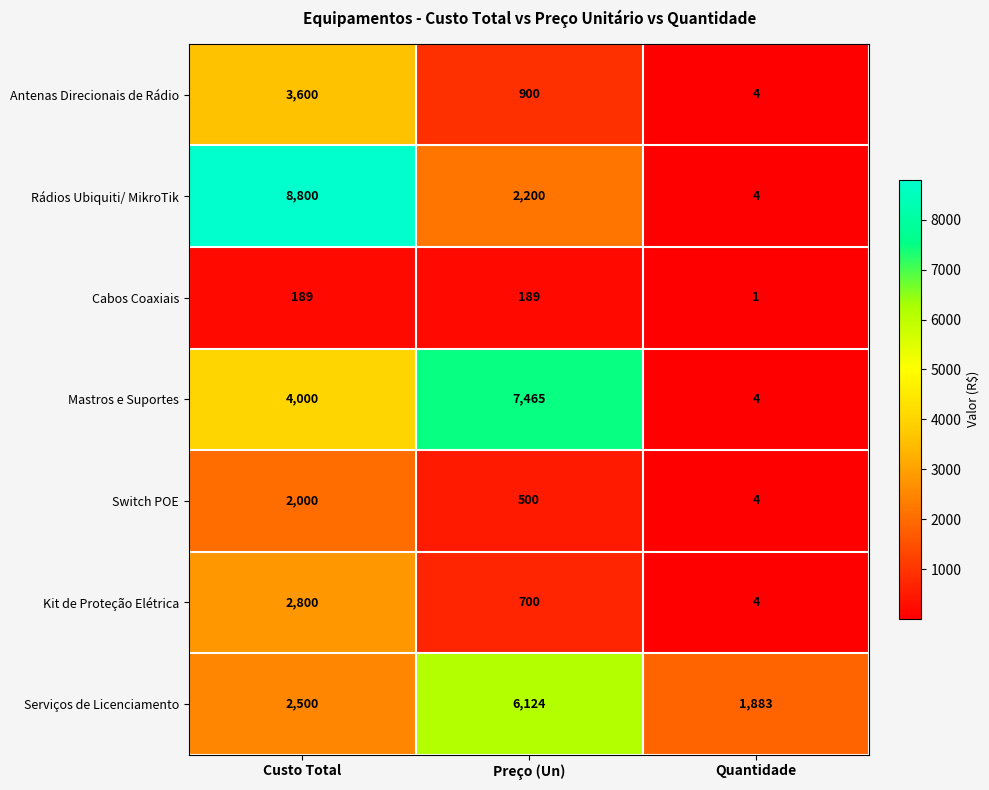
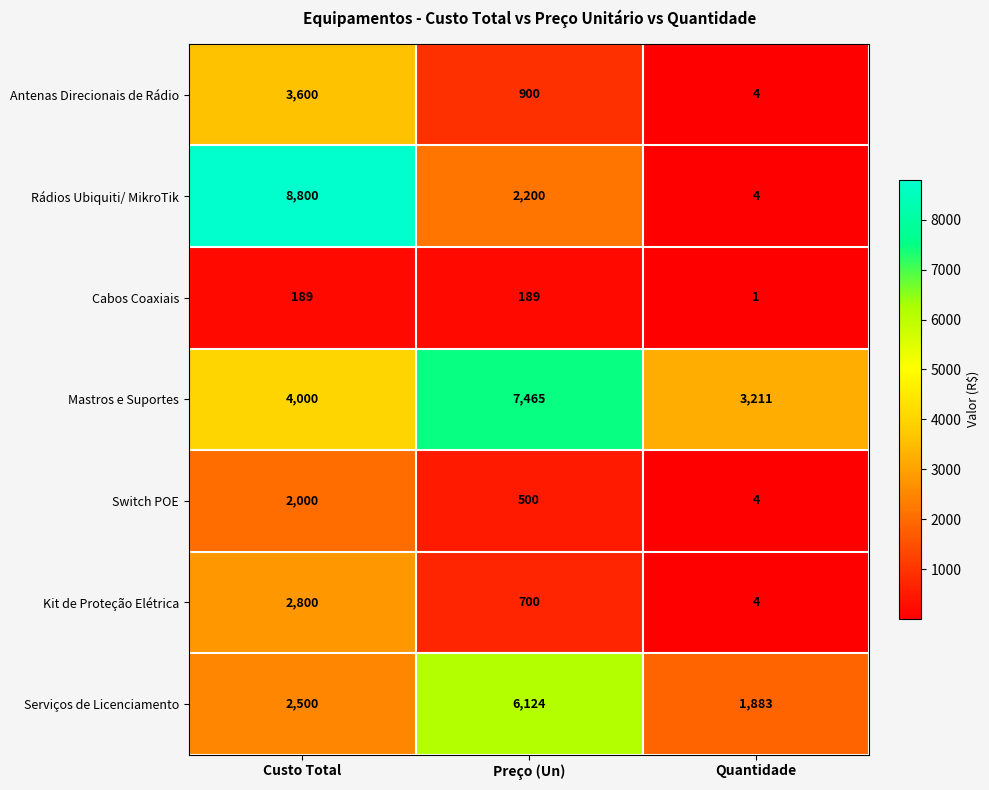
  {
    "Antenas Direcionais de Rádio": {
      "Custo Total": "3,600",
      "Preço (Un)": "900",
      "Quantidade": "4"
    },
    "Rádios Ubiquiti/ MikroTik": {
      "Custo Total": "8,800",
      "Preço (Un)": "2,200",
      "Quantidade": "4"
    },
    "Cabos Coaxiais": {
      "Custo Total": "189",
      "Preço (Un)": "189",
      "Quantidade": "1"
    },
    "Mastros e Suportes": {
      "Custo Total": "4,000",
      "Preço (Un)": "7,465",
-     "Quantidade": "4"
+     "Quantidade": "3,211"
    },
    "Switch POE": {
      "Custo Total": "2,000",
      "Preço (Un)": "500",
      "Quantidade": "4"
    },
    "Kit de Proteção Elétrica": {
      "Custo Total": "2,800",
      "Preço (Un)": "700",
      "Quantidade": "4"
    },
    "Serviços de Licenciamento": {
      "Custo Total": "2,500",
      "Preço (Un)": "6,124",
      "Quantidade": "1,883"
    }
  }
